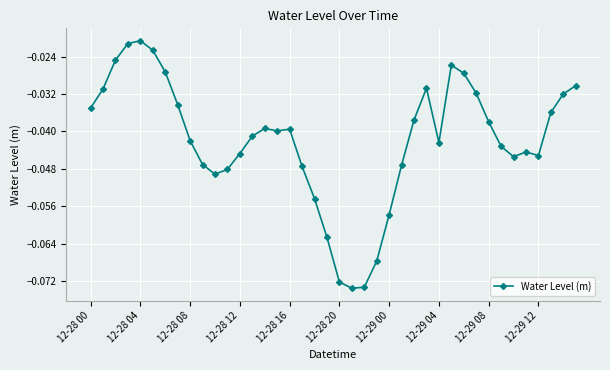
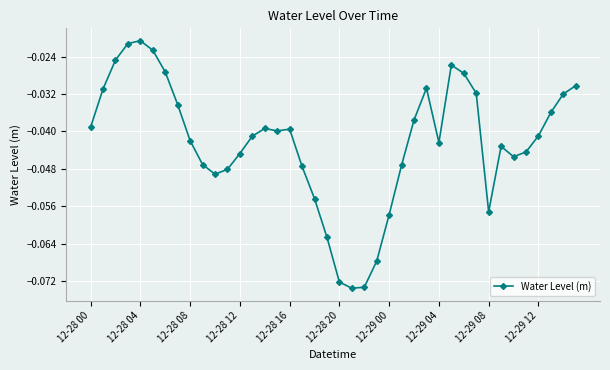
  {
-   "12-28 00": -0.035,
+   "12-28 00": -0.039,
    "12-28 04": -0.021,
    "12-28 08": -0.042,
    "12-28 12": -0.045,
    "12-28 16": -0.040,
    "12-28 20": -0.072,
    "12-29 00": -0.058,
    "12-29 04": -0.042,
-   "12-29 08": -0.038,
-   "12-29 12": -0.045
+   "12-29 08": -0.057,
+   "12-29 12": -0.041
  }
